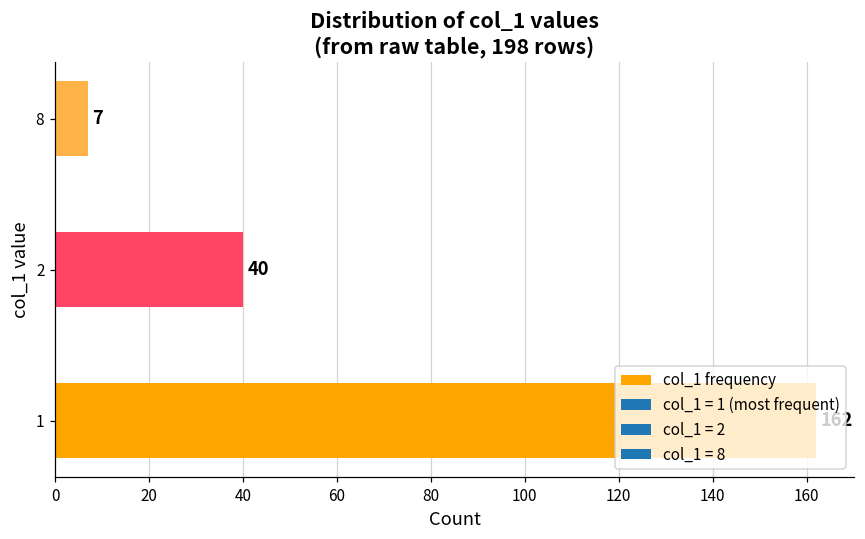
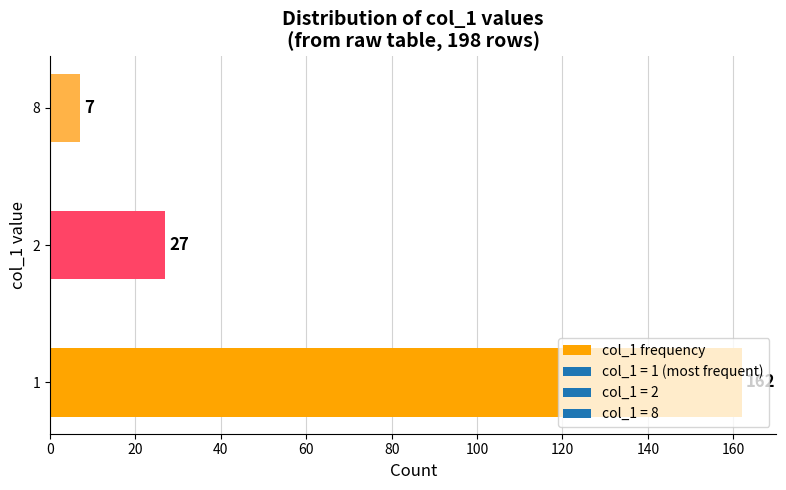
  {
    "8": 7,
-   "2": 40
+   "2": 27
  }
